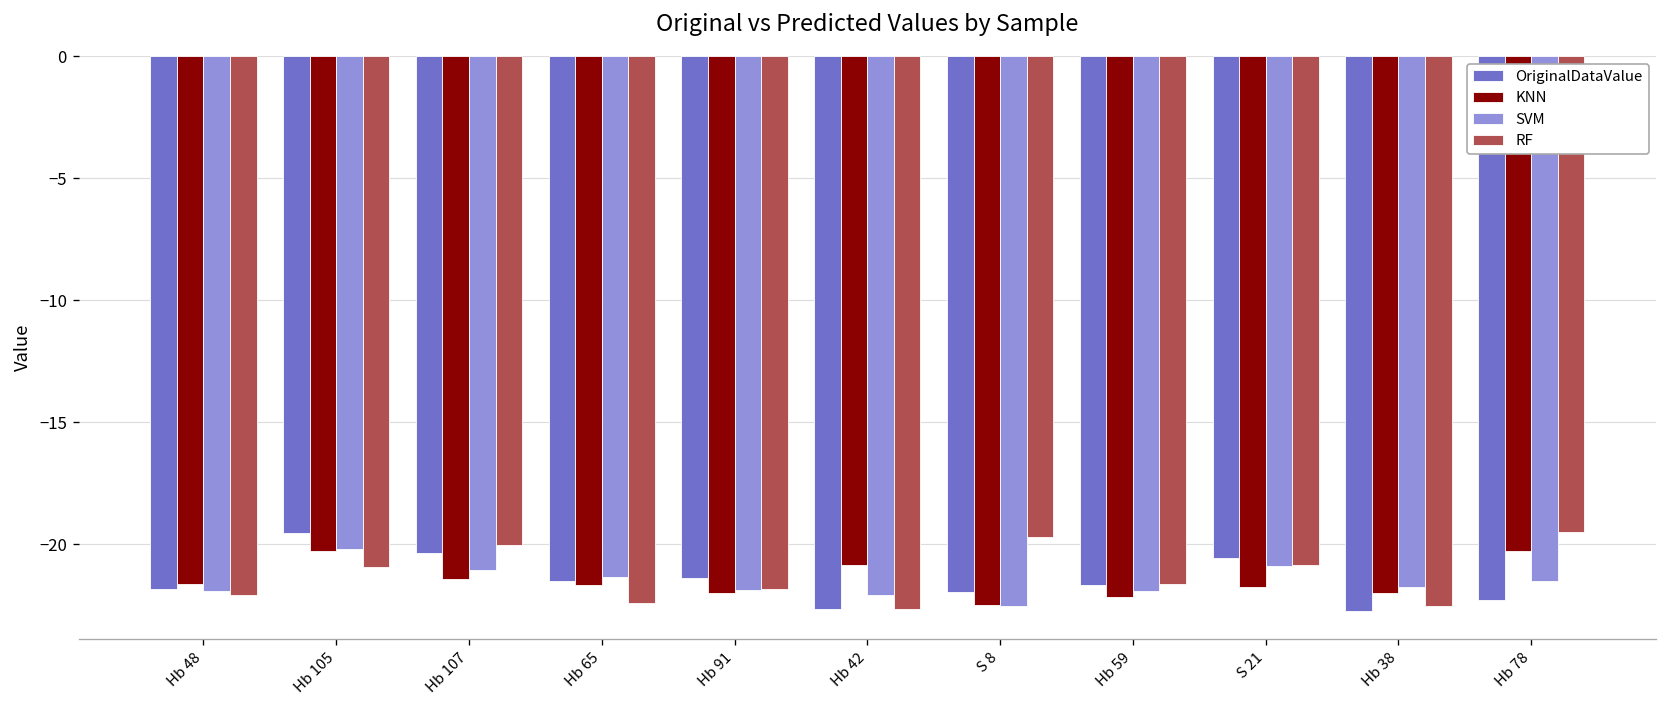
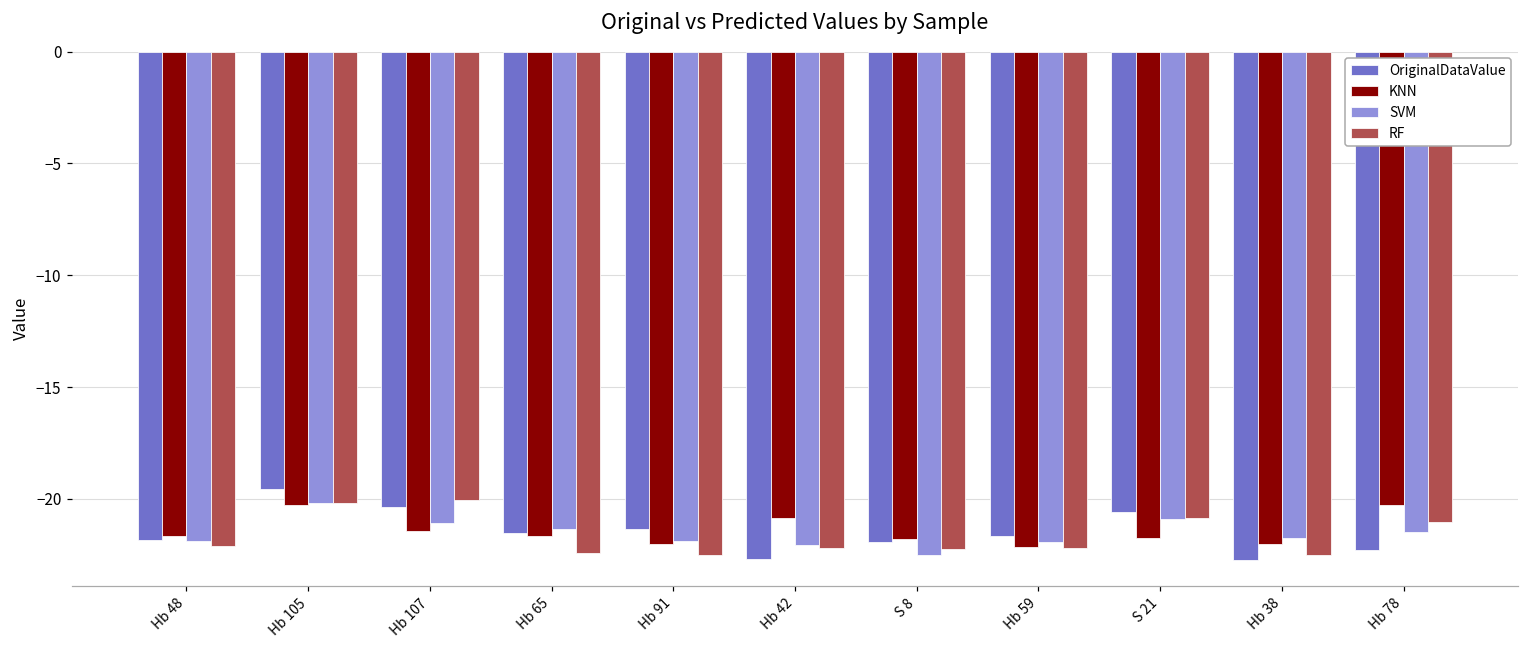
  {
    "KNN": {
      "Hb 48": -21.6,
      "Hb 105": -20.3,
      "Hb 107": -21.4,
      "Hb 65": -21.7,
      "Hb 91": -22.0,
      "Hb 42": -20.9,
-     "S 8": -22.5,
+     "S 8": -21.8,
      "Hb 59": -22.1,
      "S 21": -21.7,
      "Hb 38": -22.0,
      "Hb 78": -20.3
    },
    "RF": {
      "Hb 48": -22.1,
-     "Hb 105": -20.9,
+     "Hb 105": -20.2,
      "Hb 107": -20.0,
      "Hb 65": -22.4,
-     "Hb 91": -21.8,
-     "Hb 42": -22.6,
-     "S 8": -19.7,
-     "Hb 59": -21.6,
+     "Hb 91": -22.5,
+     "Hb 42": -22.2,
+     "S 8": -22.2,
+     "Hb 59": -22.2,
      "S 21": -20.8,
      "Hb 38": -22.5,
-     "Hb 78": -19.5
+     "Hb 78": -21.0
    }
  }
